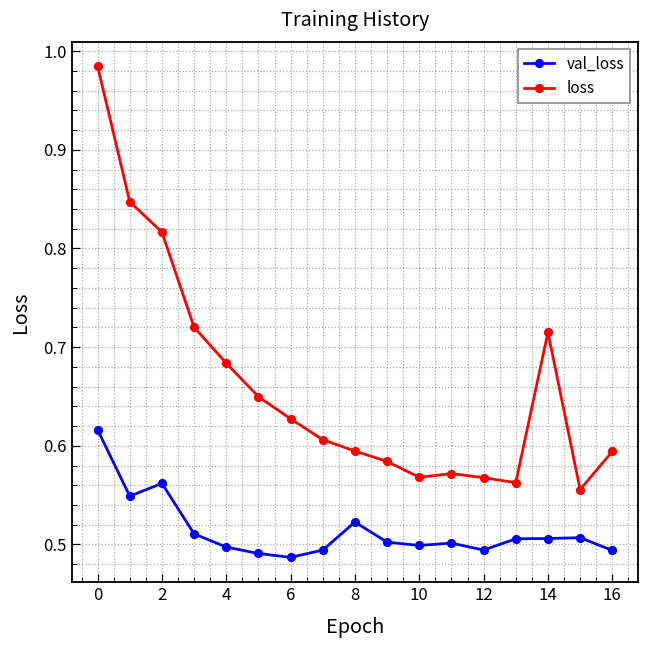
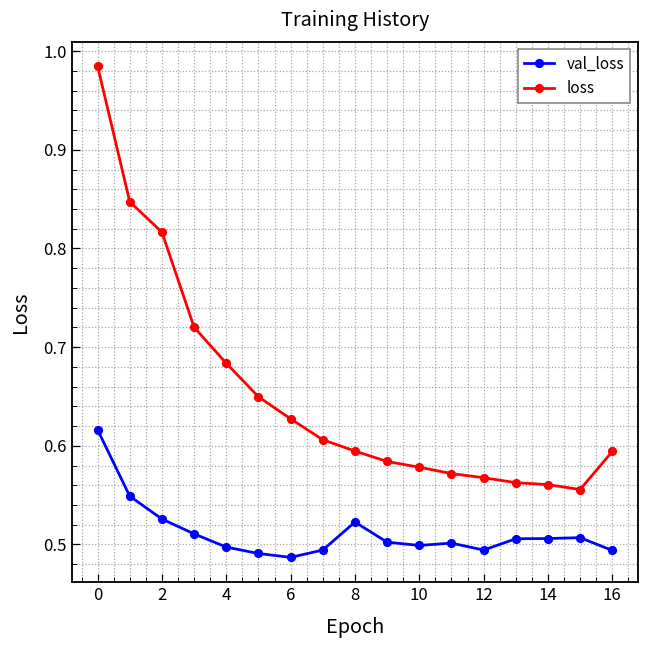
  {
    "val_loss": {
      "0": 0.62,
-     "2": 0.56,
+     "2": 0.53,
      "4": 0.50,
      "6": 0.49,
      "8": 0.52,
      "10": 0.50,
      "12": 0.49,
      "14": 0.51,
      "16": 0.49
    },
    "loss": {
      "0": 0.98,
      "2": 0.82,
      "4": 0.68,
      "6": 0.63,
      "8": 0.59,
-     "10": 0.57,
+     "10": 0.58,
      "12": 0.57,
-     "14": 0.72,
+     "14": 0.56,
      "16": 0.59
    }
  }
